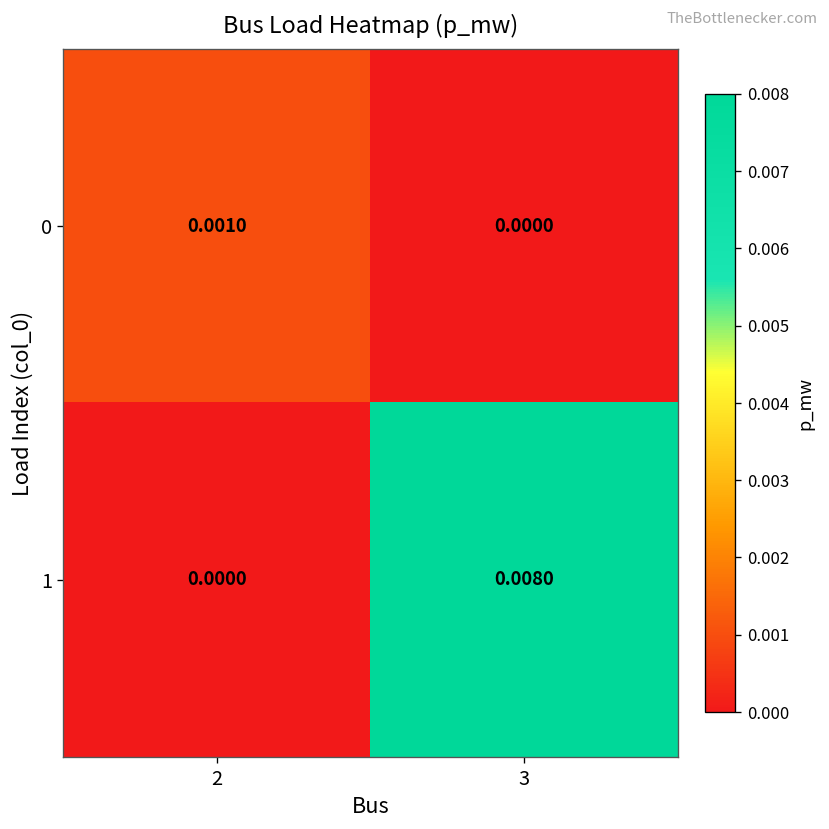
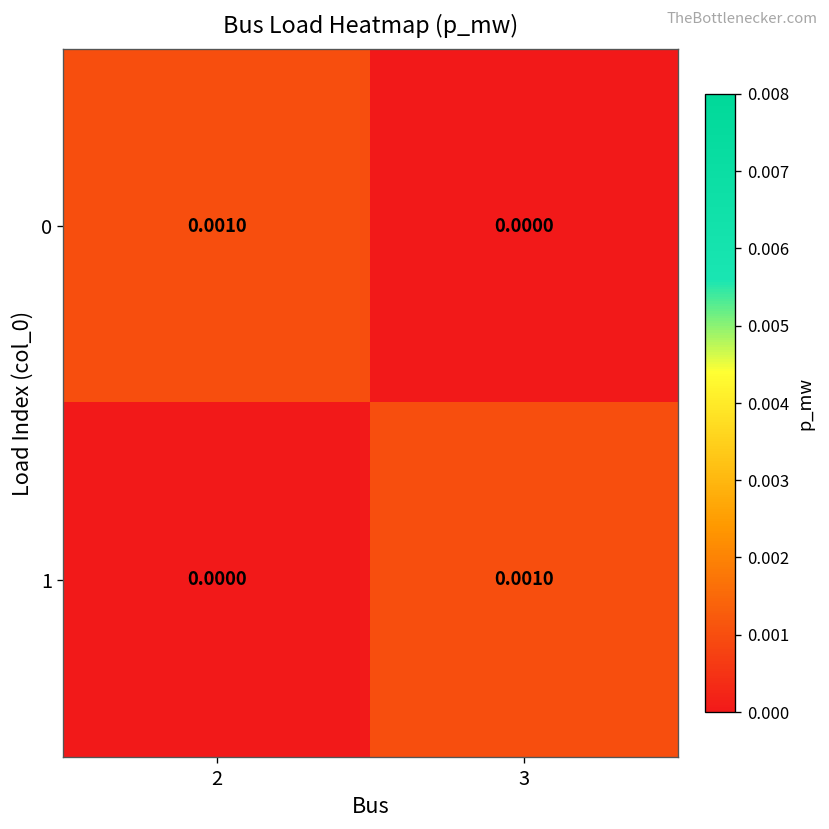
  {
    "0": {
      "2": 0.0010,
      "3": 0.0000
    },
    "1": {
      "2": 0.0000,
-     "3": 0.0080
+     "3": 0.0010
    }
  }
